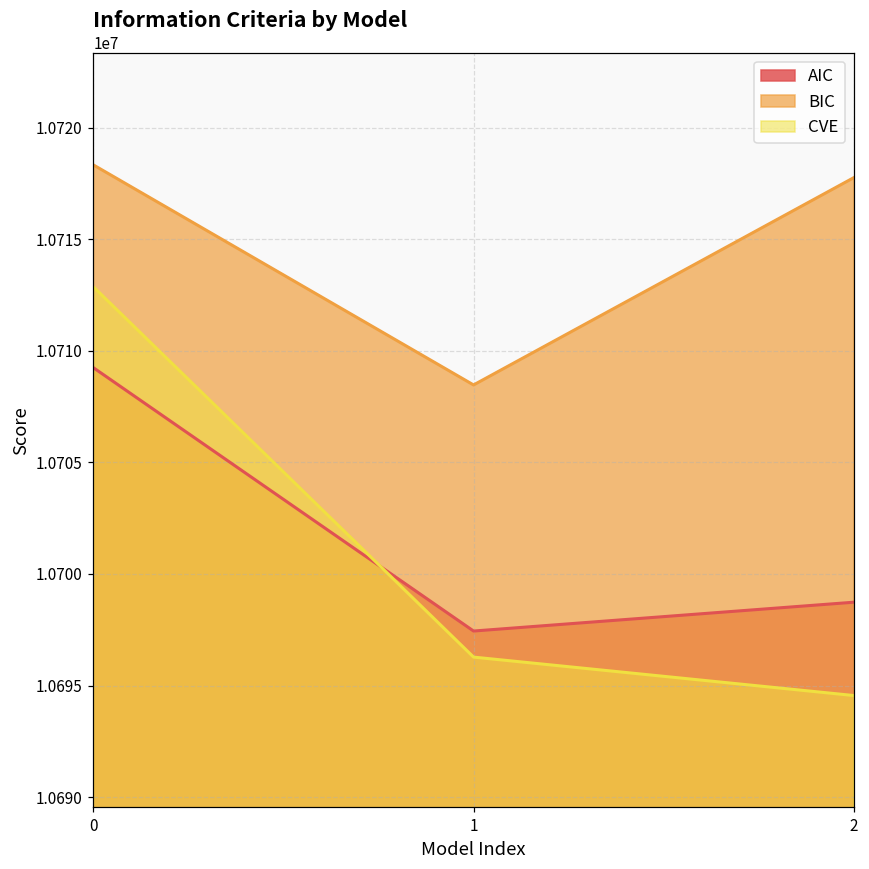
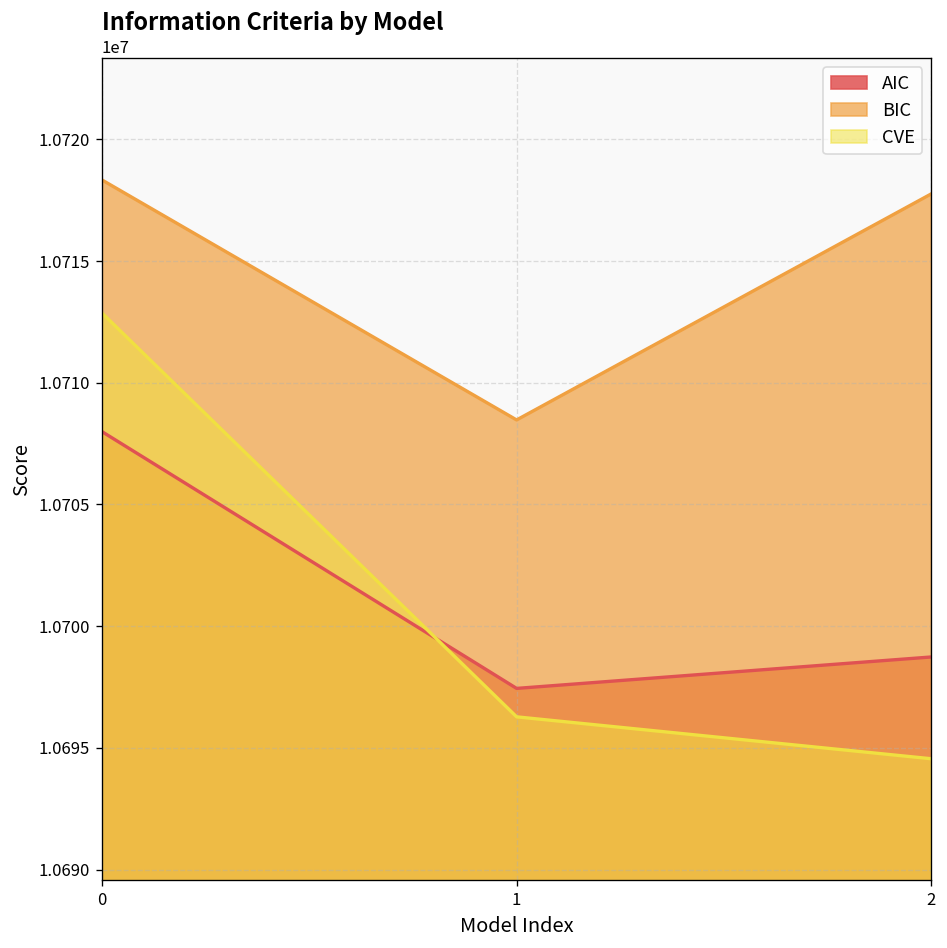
  {
    "AIC": {
-     "0": 10709200,
+     "0": 10708000,
      "1": 10697400,
      "2": 10698700
    },
    "BIC": {
      "0": 10718300,
      "1": 10708500,
      "2": 10717800
    },
    "CVE": {
      "0": 10712900,
      "1": 10696300,
      "2": 10694600
    }
  }
